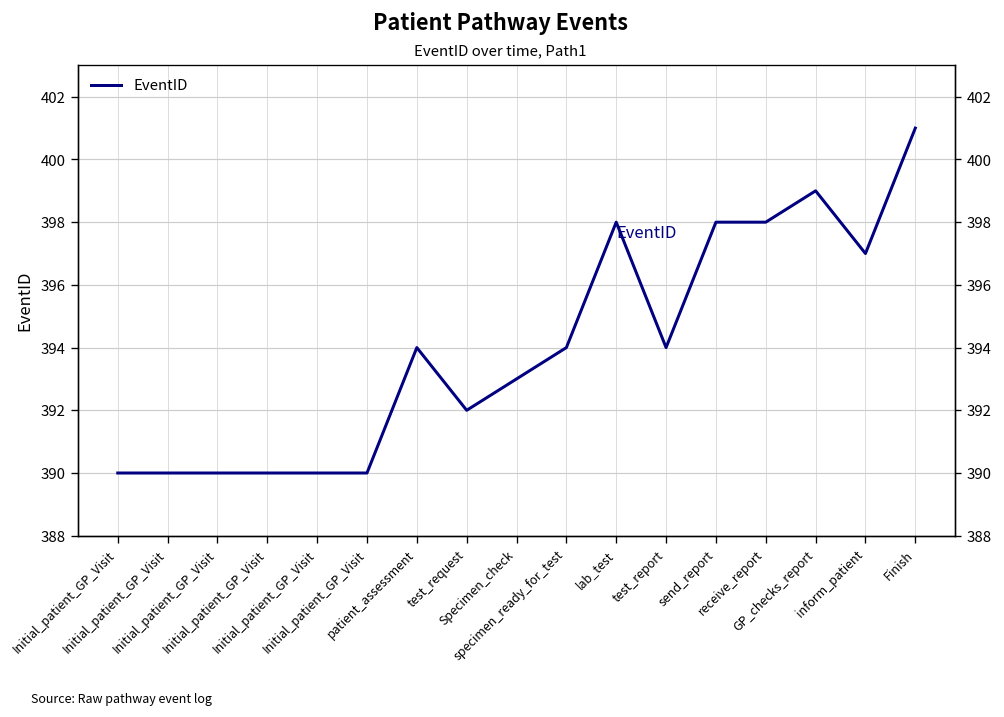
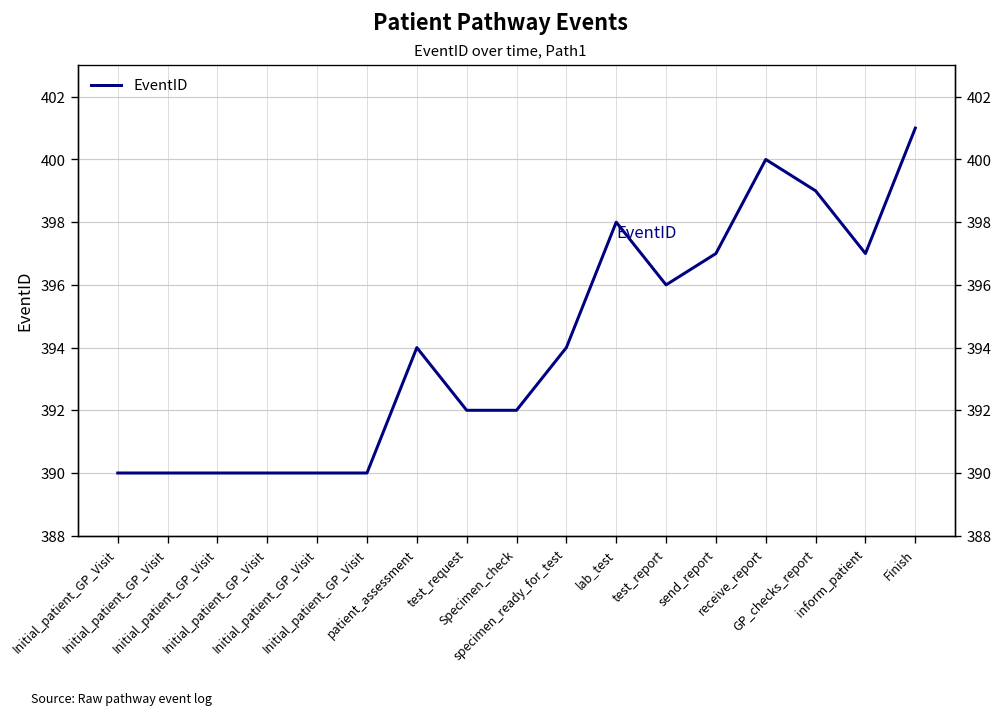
  {
    "patient_assessment": 394,
    "test_request": 392,
-   "Specimen_check": 393,
+   "Specimen_check": 392,
    "specimen_ready_for_test": 394,
    "lab_test": 398,
-   "test_report": 394,
-   "send_report": 398,
-   "receive_report": 398,
+   "test_report": 396,
+   "send_report": 397,
+   "receive_report": 400,
    "GP_checks_report": 399,
    "inform_patient": 397,
    "Finish": 401
  }
